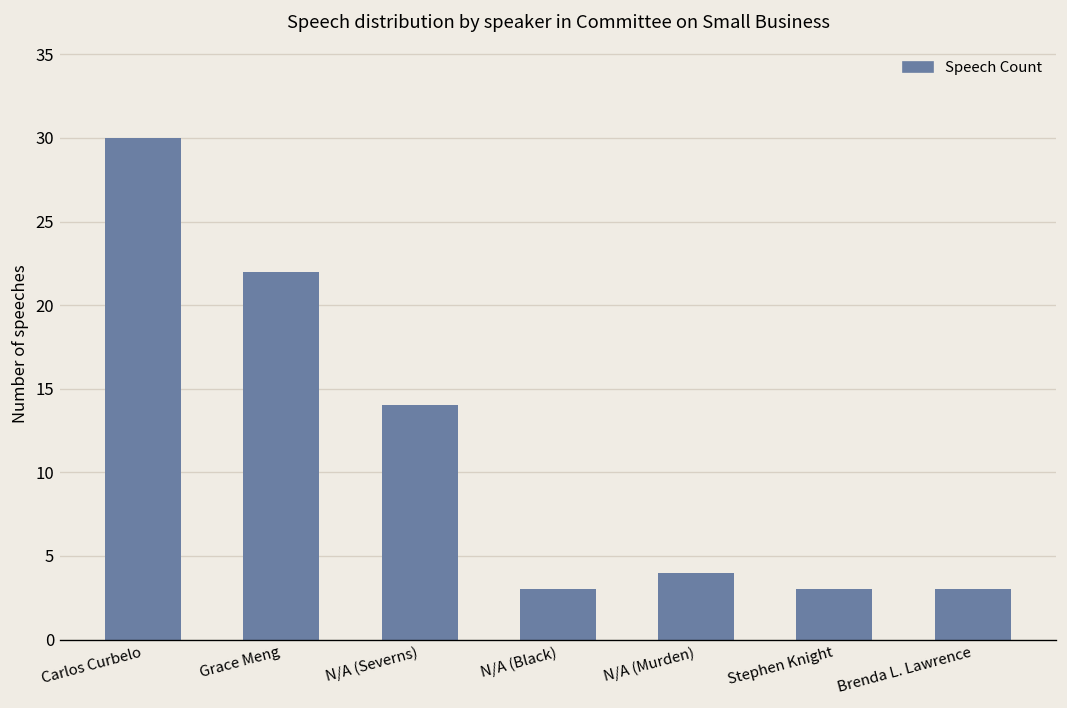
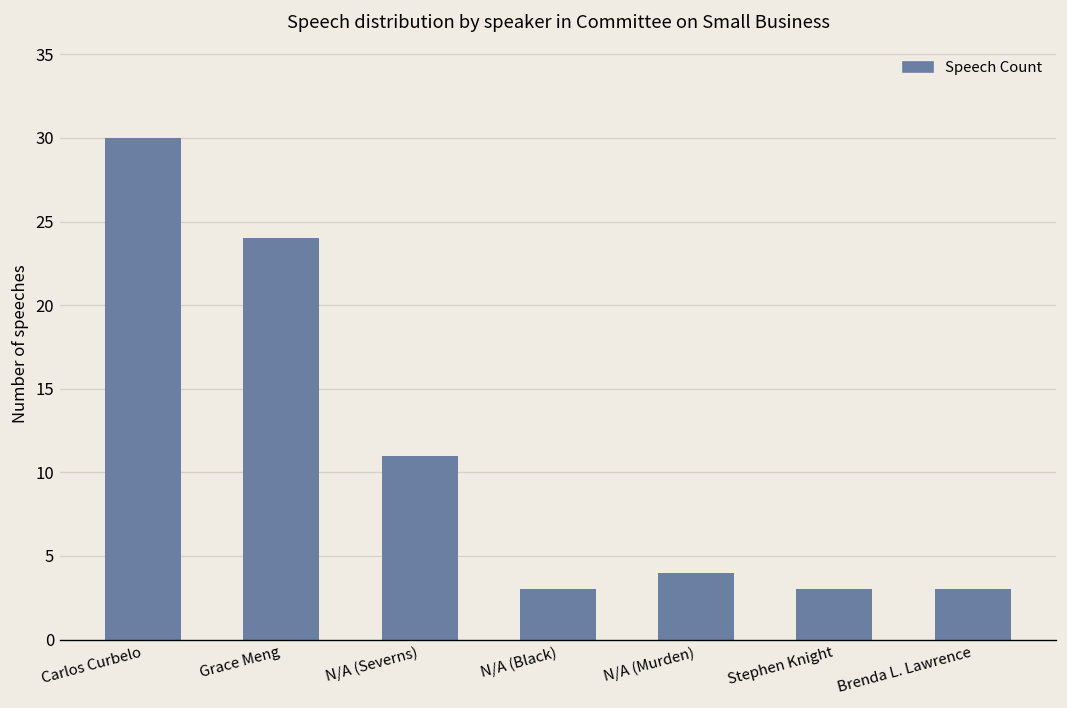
  {
    "Carlos Curbelo": 30,
-   "Grace Meng": 22,
-   "N/A (Severns)": 14,
+   "Grace Meng": 24,
+   "N/A (Severns)": 11,
    "N/A (Black)": 3,
    "N/A (Murden)": 4,
    "Stephen Knight": 3,
    "Brenda L. Lawrence": 3
  }
